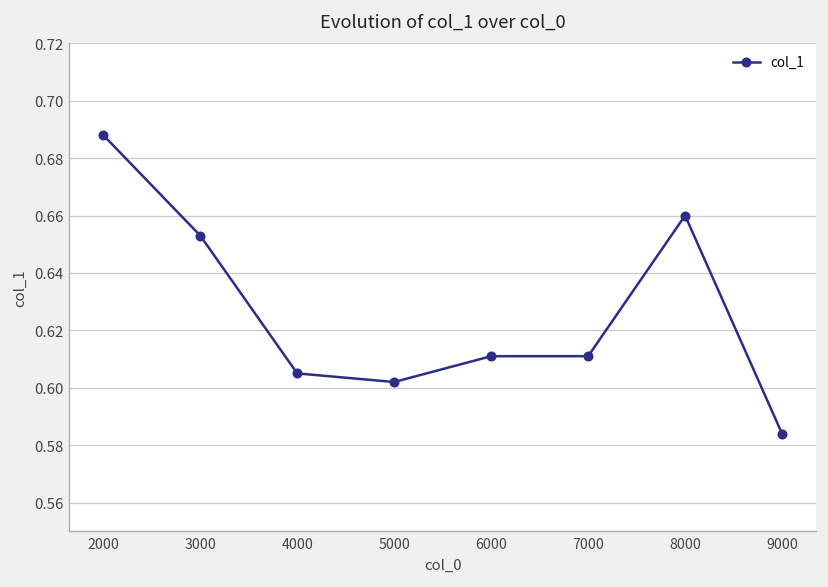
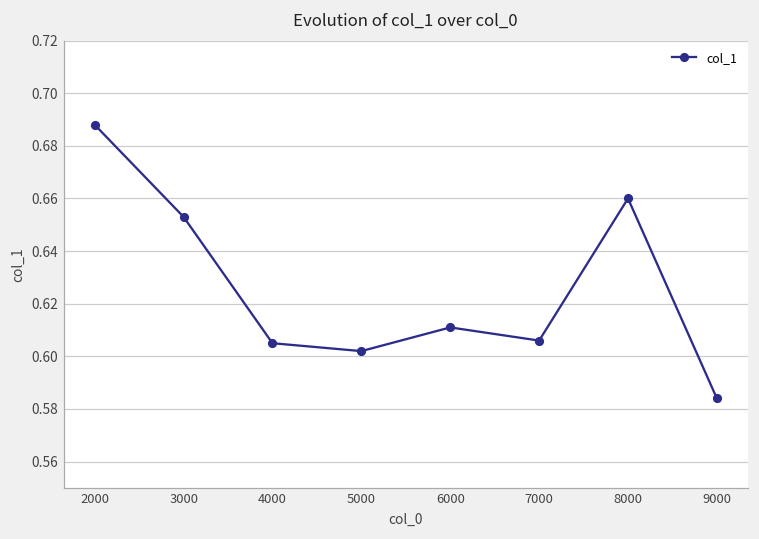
  {
    "2000": 0.688,
    "3000": 0.653,
    "4000": 0.605,
    "5000": 0.602,
    "6000": 0.611,
-   "7000": 0.611,
+   "7000": 0.606,
    "8000": 0.660,
    "9000": 0.584
  }
